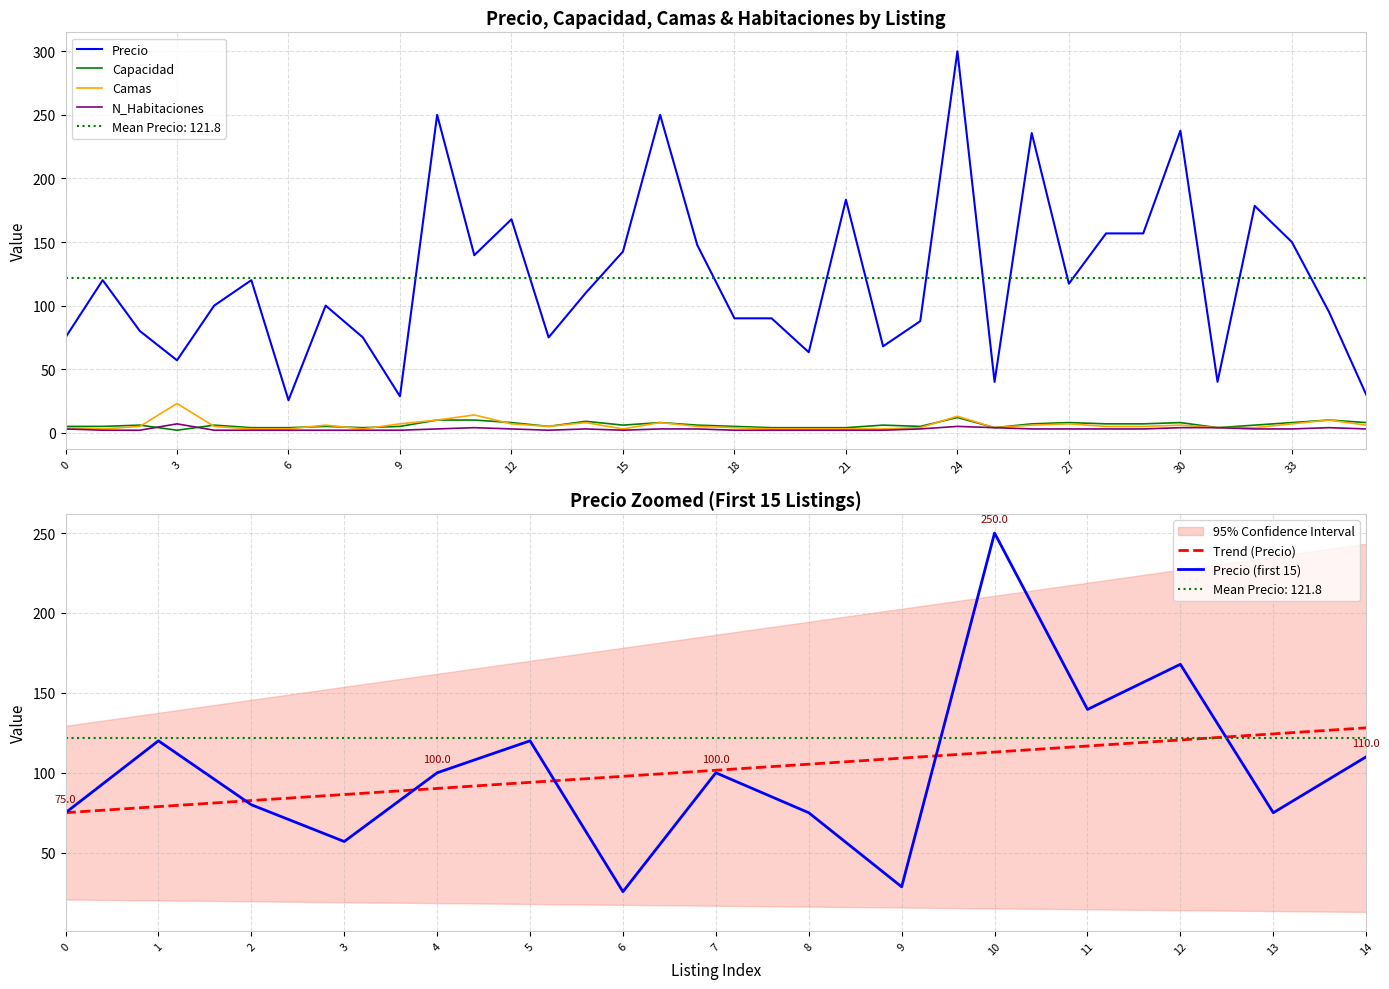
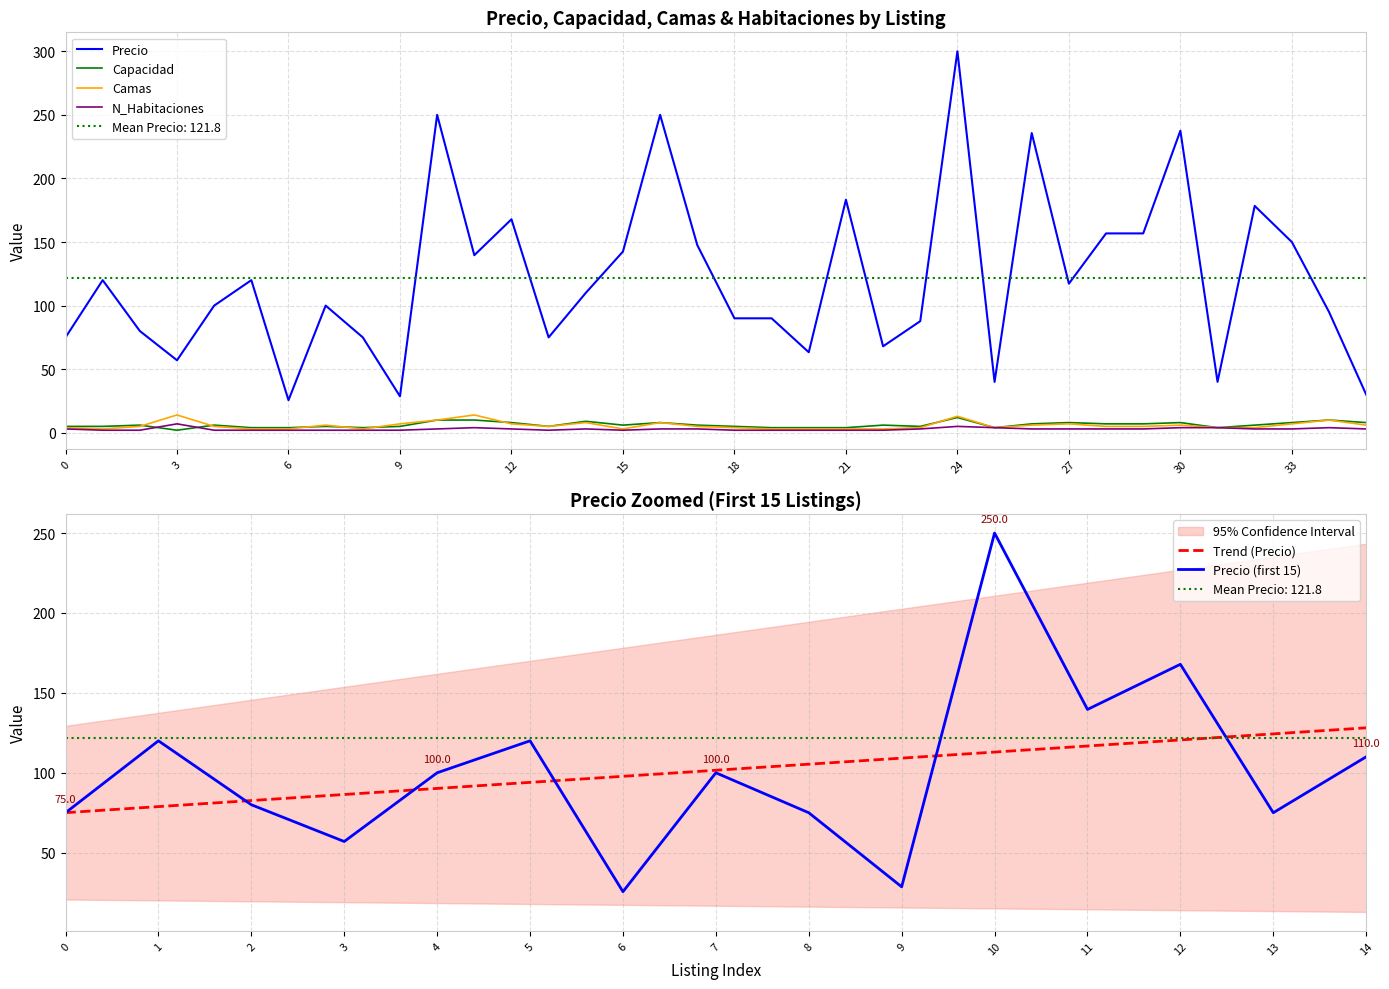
  {
    "Precio, Capacidad, Camas & Habitaciones by Listing": {
      "Precio": {
        "0": 75,
        "3": 57,
        "6": 26,
        "9": 29,
        "12": 168,
        "15": 143,
        "18": 90,
        "21": 183,
        "24": 300,
        "27": 117,
        "30": 238,
        "33": 150
      },
      "Capacidad": {
        "3": 2,
        "15": 6
      },
      "Camas": {
-       "3": 23
+       "3": 14
      },
      "N_Habitaciones": {
        "3": 7,
        "9": 2,
        "12": 3,
        "24": 5,
        "27": 3,
        "30": 4,
        "33": 3
      }
    },
    "Precio Zoomed (First 15 Listings)": {
      "Trend (Precio)": {
        "1": 79,
        "2": 83,
        "3": 86,
        "4": 90,
        "5": 94,
        "6": 98,
        "8": 105,
        "9": 109,
        "10": 113,
        "11": 117,
        "12": 121,
        "13": 124,
        "14": 128
      },
      "Precio (first 15)": {
        "4": 100.0,
        "7": 100.0,
        "10": 250.0,
        "14": 110.0
      }
    }
  }
